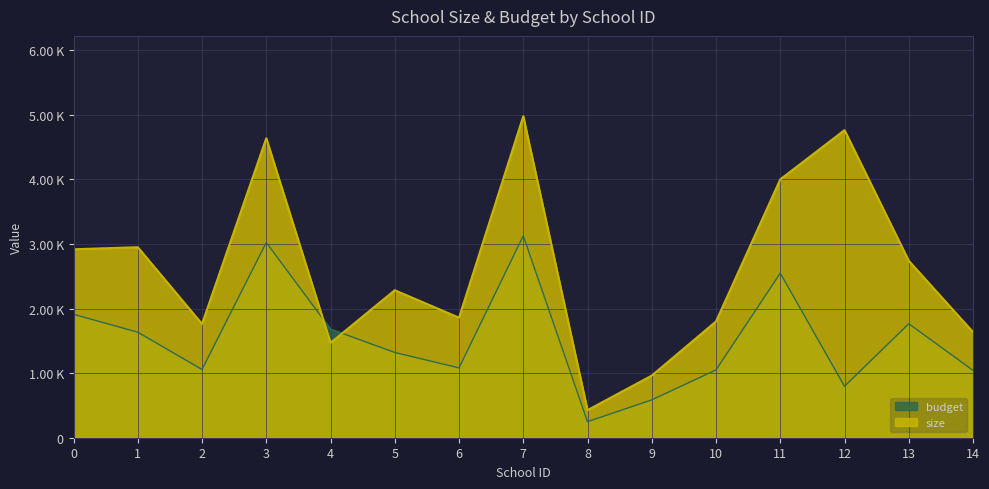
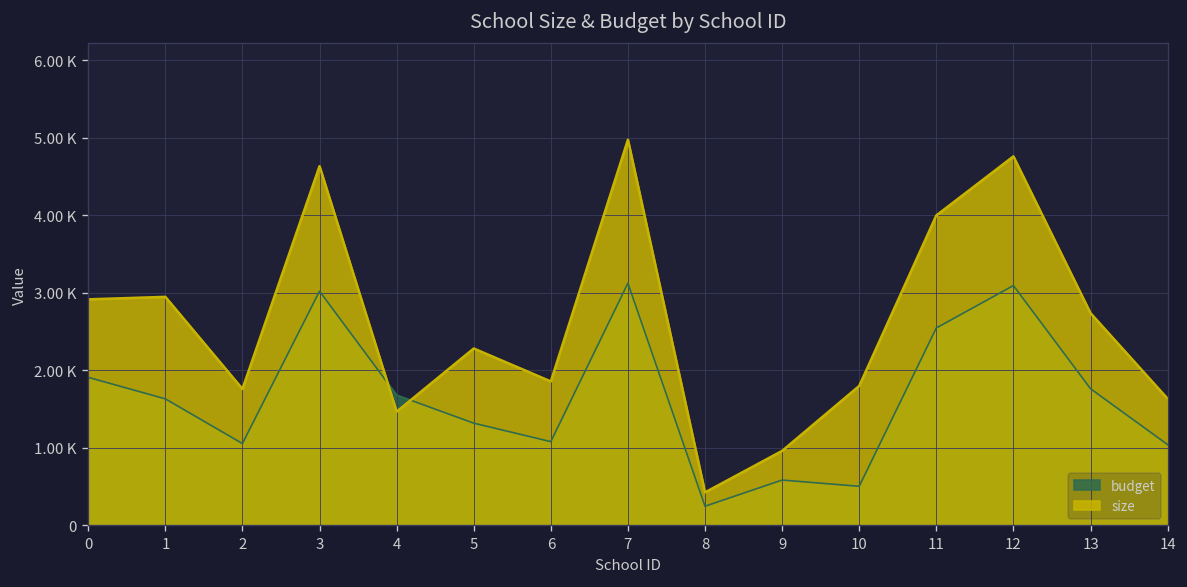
  {
    "budget": {
      "0": 1900,
      "1": 1600,
      "2": 1100,
      "3": 3000,
      "4": 1700,
      "5": 1300,
      "6": 1100,
      "7": 3100,
      "8": 200,
      "9": 600,
-     "10": 1000,
+     "10": 500,
      "11": 2500,
-     "12": 800,
+     "12": 3100,
      "13": 1800,
      "14": 1000
    },
    "size": {
      "0": 2900,
      "1": 2900,
      "2": 1800,
      "3": 4600,
      "4": 1500,
      "5": 2300,
      "6": 1900,
      "7": 5000,
      "8": 400,
      "9": 1000,
      "10": 1800,
      "11": 4000,
      "12": 4800,
      "13": 2700,
      "14": 1600
    }
  }
